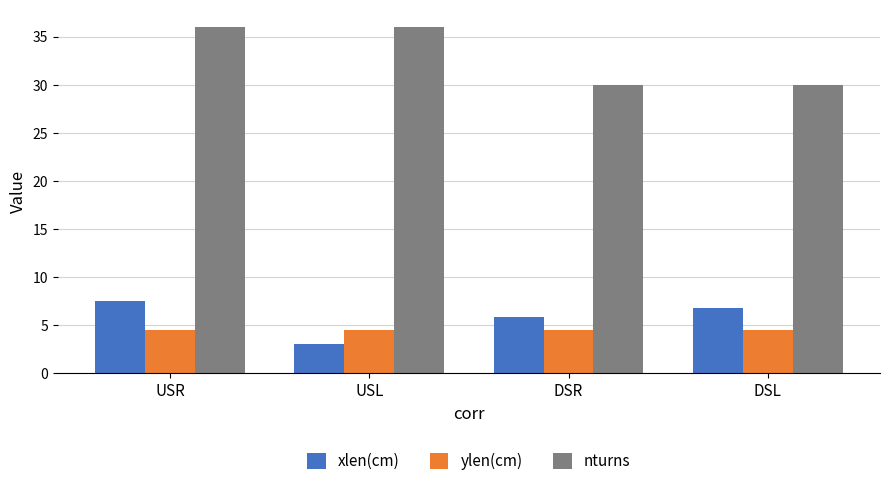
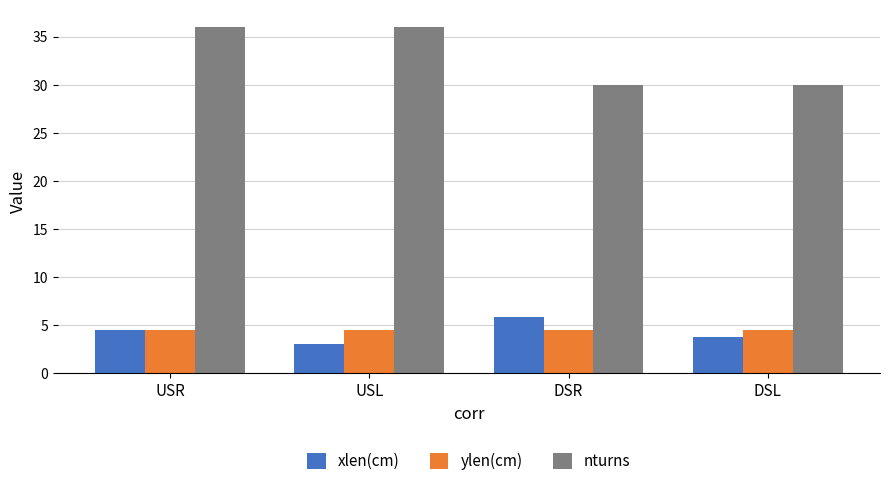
  {
    "xlen(cm)": {
-     "USR": 8,
+     "USR": 5,
      "USL": 3,
      "DSR": 6,
-     "DSL": 7
+     "DSL": 4
    },
    "ylen(cm)": {
      "USR": 5,
      "USL": 5,
      "DSR": 5,
      "DSL": 5
    },
    "nturns": {
      "USR": 36,
      "USL": 36,
      "DSR": 30,
      "DSL": 30
    }
  }
